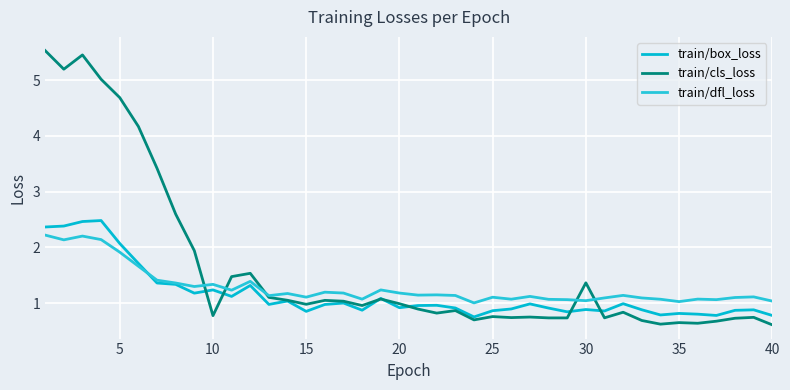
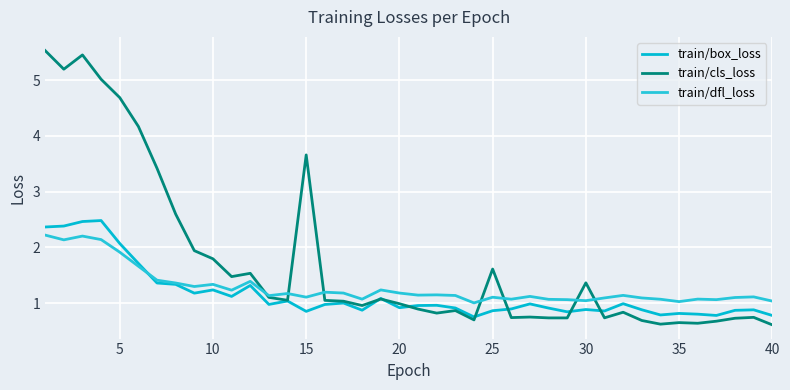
  {
    "train/cls_loss": {
      "5": 4.7,
-     "10": 0.8,
-     "15": 1.0,
+     "10": 1.8,
+     "15": 3.7,
      "20": 1.0,
-     "25": 0.8,
+     "25": 1.6,
      "30": 1.4,
      "35": 0.7,
      "40": 0.6
    }
  }
